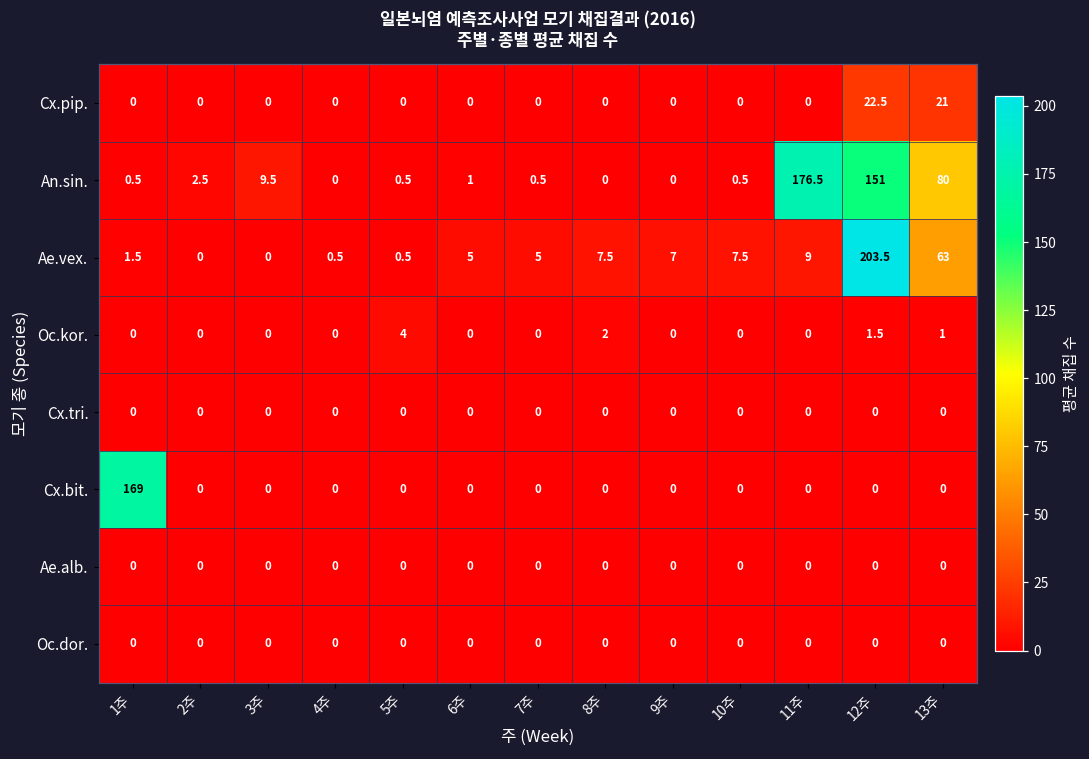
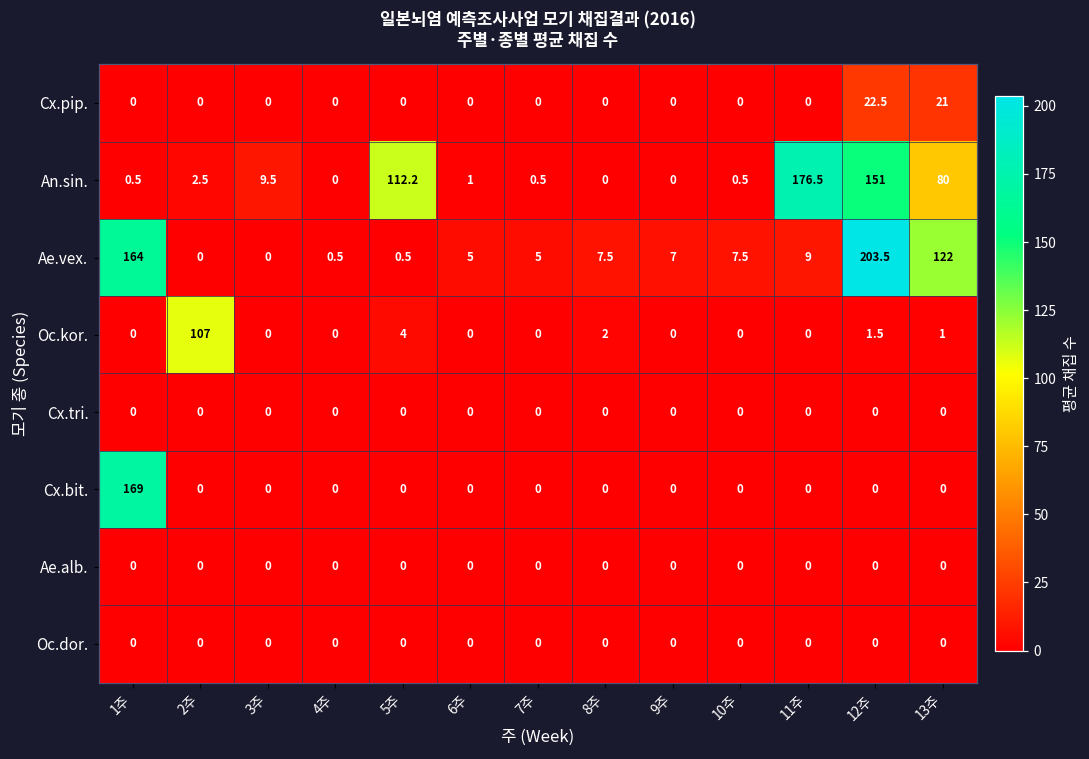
  {
    "Cx.pip.": {
      "1주": 0,
      "2주": 0,
      "3주": 0,
      "4주": 0,
      "5주": 0,
      "6주": 0,
      "7주": 0,
      "8주": 0,
      "9주": 0,
      "10주": 0,
      "11주": 0,
      "12주": 22.5,
      "13주": 21
    },
    "An.sin.": {
      "1주": 0.5,
      "2주": 2.5,
      "3주": 9.5,
      "4주": 0,
-     "5주": 0.5,
+     "5주": 112.2,
      "6주": 1,
      "7주": 0.5,
      "8주": 0,
      "9주": 0,
      "10주": 0.5,
      "11주": 176.5,
      "12주": 151,
      "13주": 80
    },
    "Ae.vex.": {
-     "1주": 1.5,
+     "1주": 164,
      "2주": 0,
      "3주": 0,
      "4주": 0.5,
      "5주": 0.5,
      "6주": 5,
      "7주": 5,
      "8주": 7.5,
      "9주": 7,
      "10주": 7.5,
      "11주": 9,
      "12주": 203.5,
-     "13주": 63
+     "13주": 122
    },
    "Oc.kor.": {
      "1주": 0,
-     "2주": 0,
+     "2주": 107,
      "3주": 0,
      "4주": 0,
      "5주": 4,
      "6주": 0,
      "7주": 0,
      "8주": 2,
      "9주": 0,
      "10주": 0,
      "11주": 0,
      "12주": 1.5,
      "13주": 1
    },
    "Cx.tri.": {
      "1주": 0,
      "2주": 0,
      "3주": 0,
      "4주": 0,
      "5주": 0,
      "6주": 0,
      "7주": 0,
      "8주": 0,
      "9주": 0,
      "10주": 0,
      "11주": 0,
      "12주": 0,
      "13주": 0
    },
    "Cx.bit.": {
      "1주": 169,
      "2주": 0,
      "3주": 0,
      "4주": 0,
      "5주": 0,
      "6주": 0,
      "7주": 0,
      "8주": 0,
      "9주": 0,
      "10주": 0,
      "11주": 0,
      "12주": 0,
      "13주": 0
    },
    "Ae.alb.": {
      "1주": 0,
      "2주": 0,
      "3주": 0,
      "4주": 0,
      "5주": 0,
      "6주": 0,
      "7주": 0,
      "8주": 0,
      "9주": 0,
      "10주": 0,
      "11주": 0,
      "12주": 0,
      "13주": 0
    },
    "Oc.dor.": {
      "1주": 0,
      "2주": 0,
      "3주": 0,
      "4주": 0,
      "5주": 0,
      "6주": 0,
      "7주": 0,
      "8주": 0,
      "9주": 0,
      "10주": 0,
      "11주": 0,
      "12주": 0,
      "13주": 0
    }
  }
